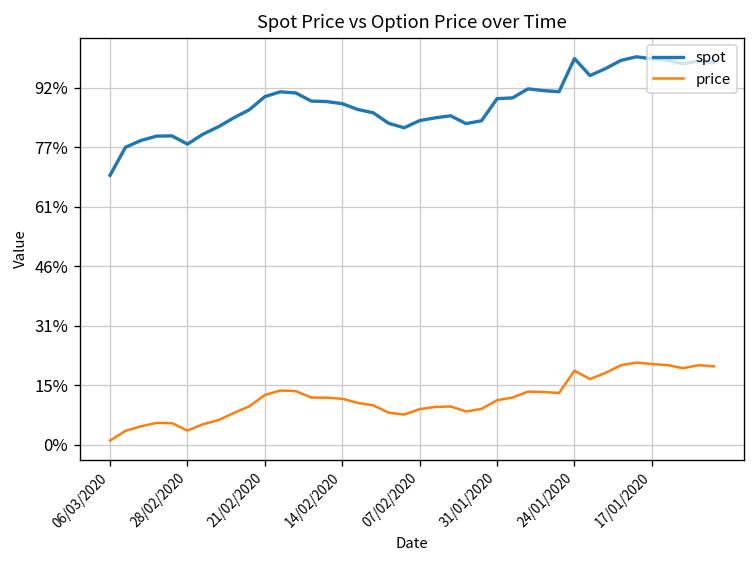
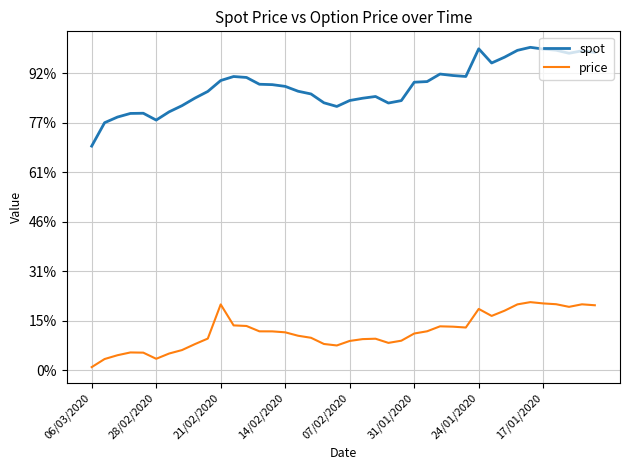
  {
    "spot": {
      "06/03/2020": "69%",
      "28/02/2020": "77%",
      "21/02/2020": "90%",
      "14/02/2020": "88%",
      "07/02/2020": "84%",
      "31/01/2020": "89%",
      "24/01/2020": "100%"
    },
    "price": {
      "06/03/2020": "1%",
      "28/02/2020": "4%",
-     "21/02/2020": "13%",
+     "21/02/2020": "20%",
      "14/02/2020": "12%",
      "07/02/2020": "9%",
      "31/01/2020": "11%",
      "24/01/2020": "19%",
      "17/01/2020": "21%"
    }
  }
